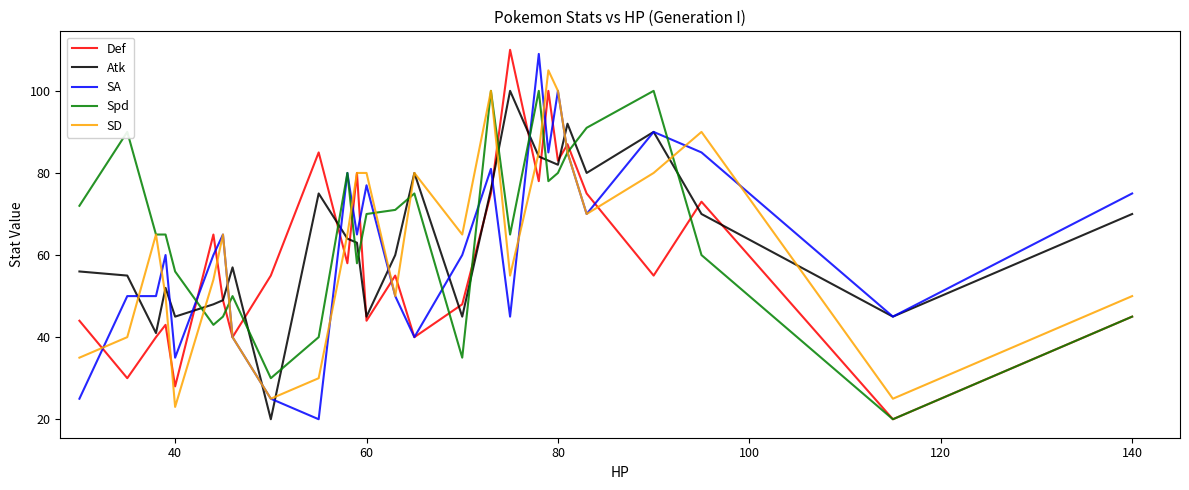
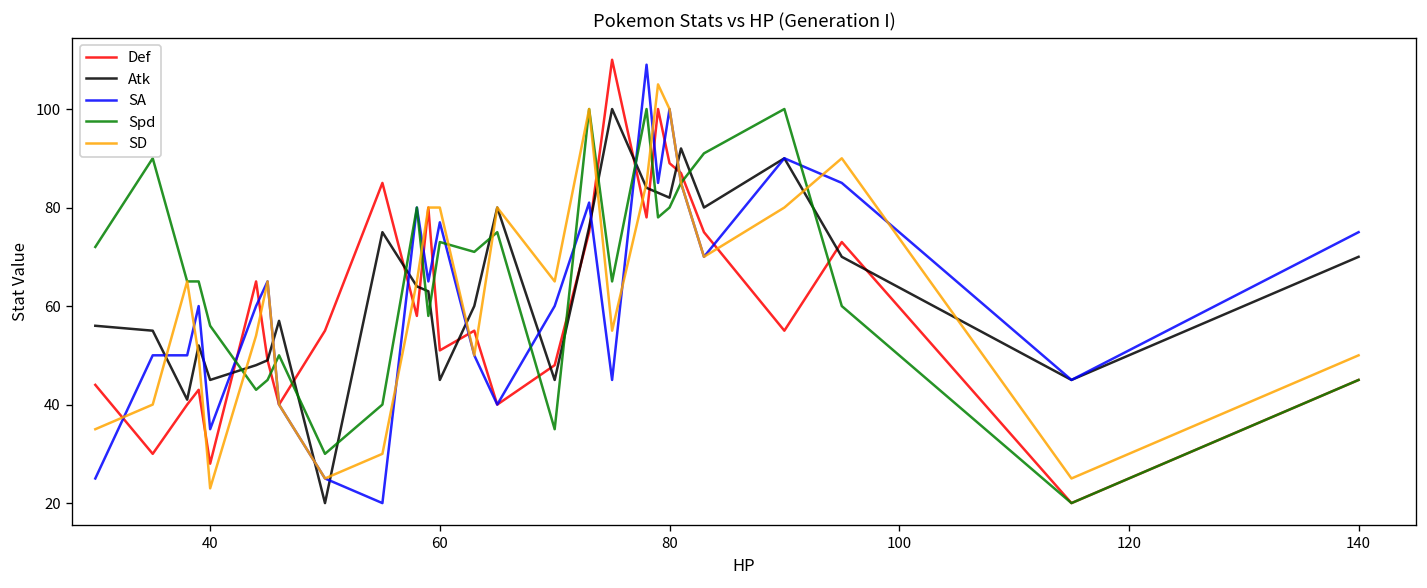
  {
    "Def": {
      "40": 28,
-     "60": 44,
-     "80": 83
+     "60": 51,
+     "80": 89
    },
    "Atk": {
      "40": 45,
      "60": 45,
      "80": 82,
      "140": 70
    },
    "SA": {
      "40": 35,
      "60": 77,
      "140": 75
    },
    "Spd": {
      "40": 56,
-     "60": 70,
+     "60": 73,
      "80": 80
    },
    "SD": {
      "40": 23,
      "60": 80,
      "140": 50
    }
  }
